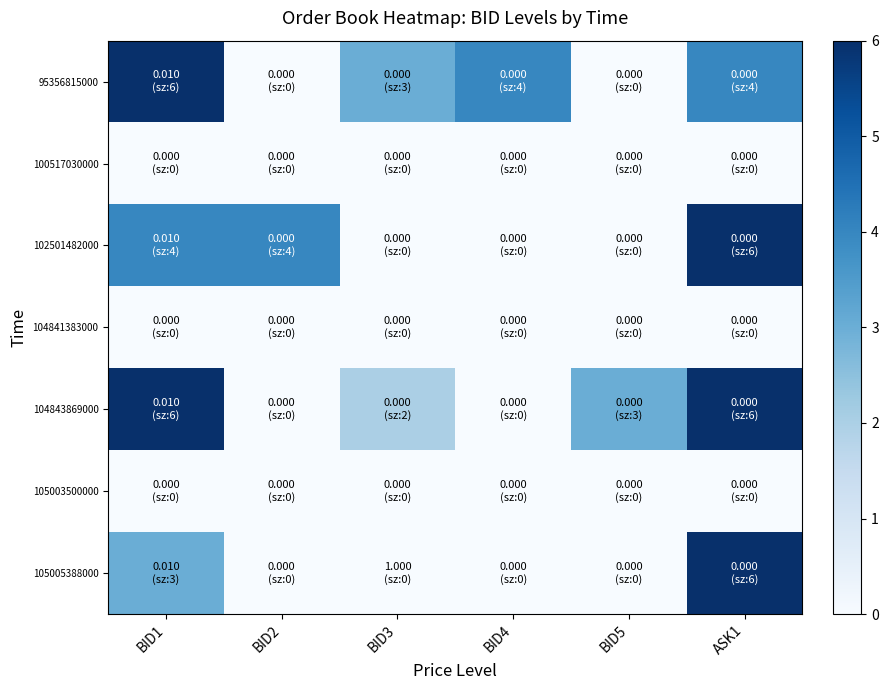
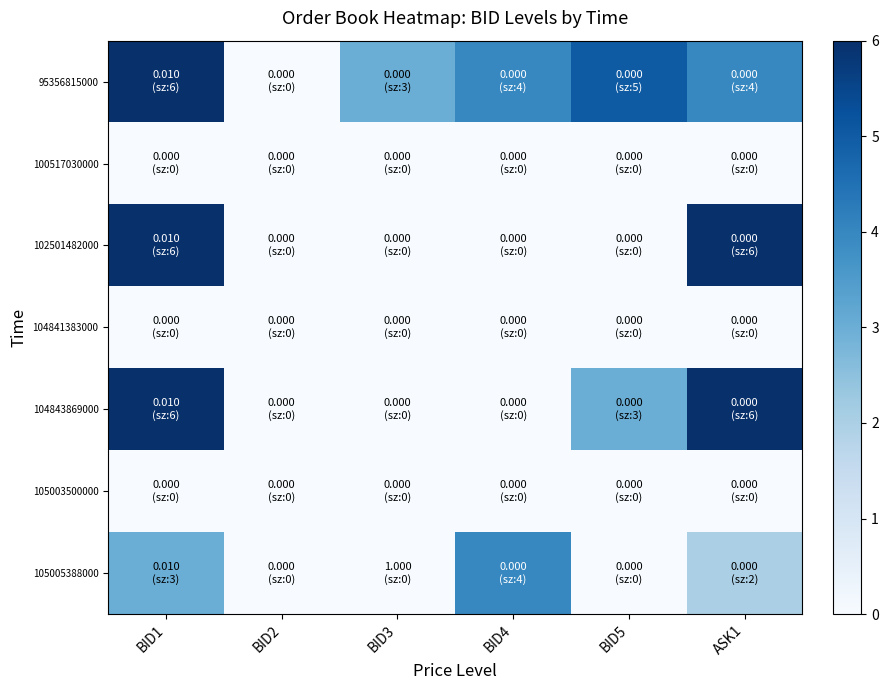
  {
    "95356815000": {
-     "BID5": 0
+     "BID5": 5
    },
    "102501482000": {
-     "BID1": 4,
-     "BID2": 4
+     "BID1": 6,
+     "BID2": 0
    },
    "104843869000": {
-     "BID3": 2
+     "BID3": 0
    },
    "105005388000": {
-     "BID4": 0,
-     "ASK1": 6
+     "BID4": 4,
+     "ASK1": 2
    }
  }
